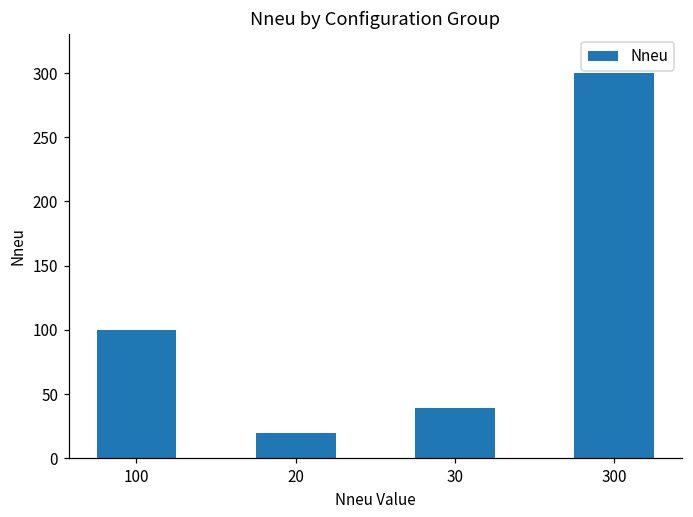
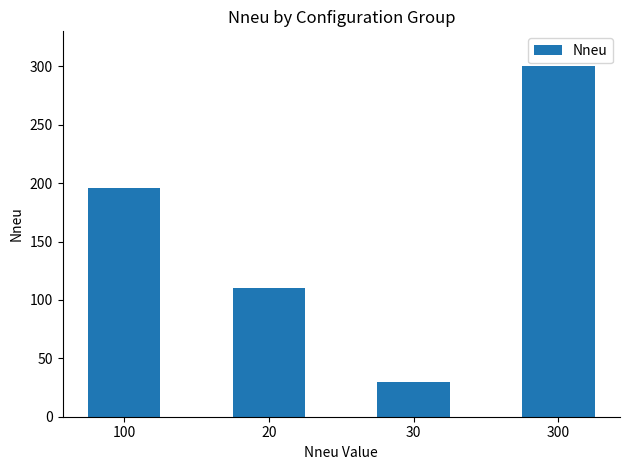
  {
-   "100": 100,
-   "20": 20,
-   "30": 39,
+   "100": 196,
+   "20": 110,
+   "30": 30,
    "300": 300
  }
